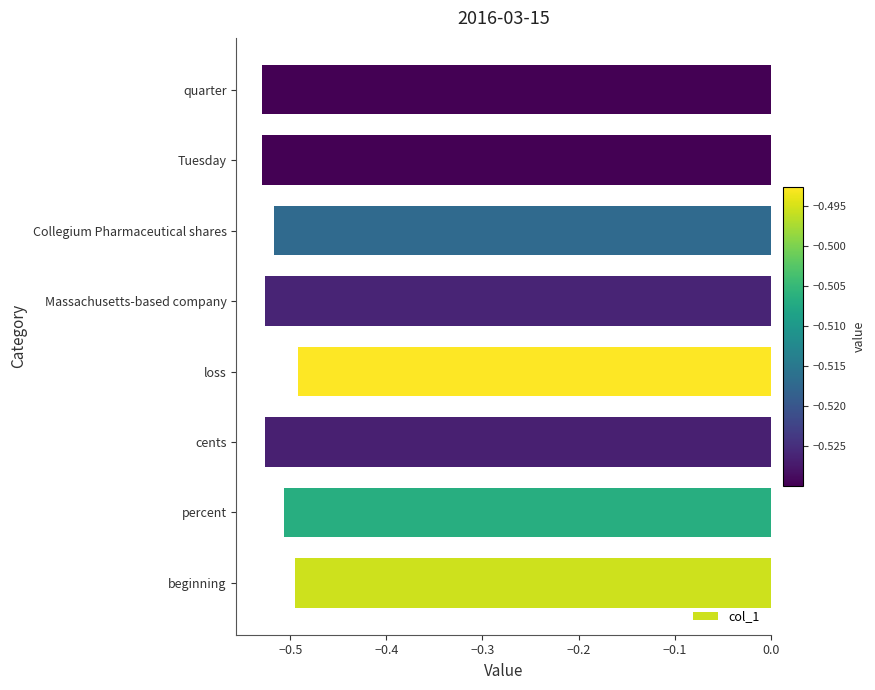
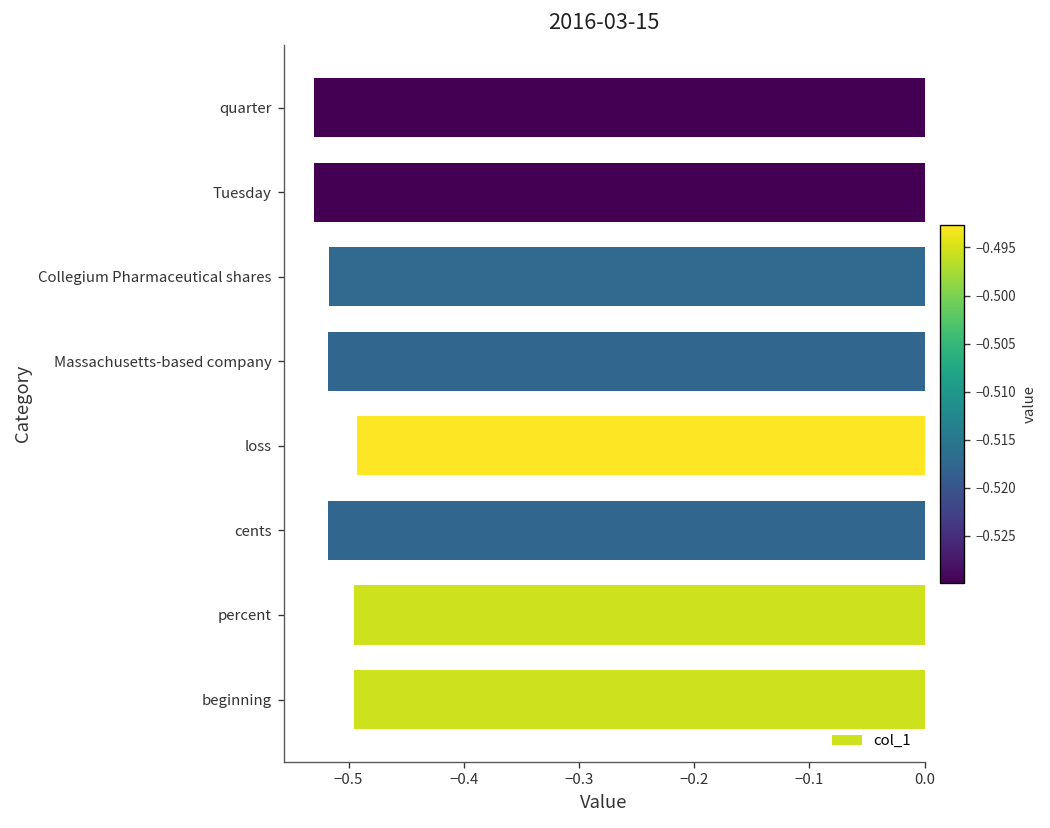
  {
    "quarter": -0.53,
    "Tuesday": -0.53,
    "Collegium Pharmaceutical shares": -0.52,
-   "Massachusetts-based company": -0.53,
+   "Massachusetts-based company": -0.52,
    "loss": -0.49,
-   "cents": -0.53,
-   "percent": -0.51,
+   "cents": -0.52,
+   "percent": -0.50,
    "beginning": -0.50
  }
